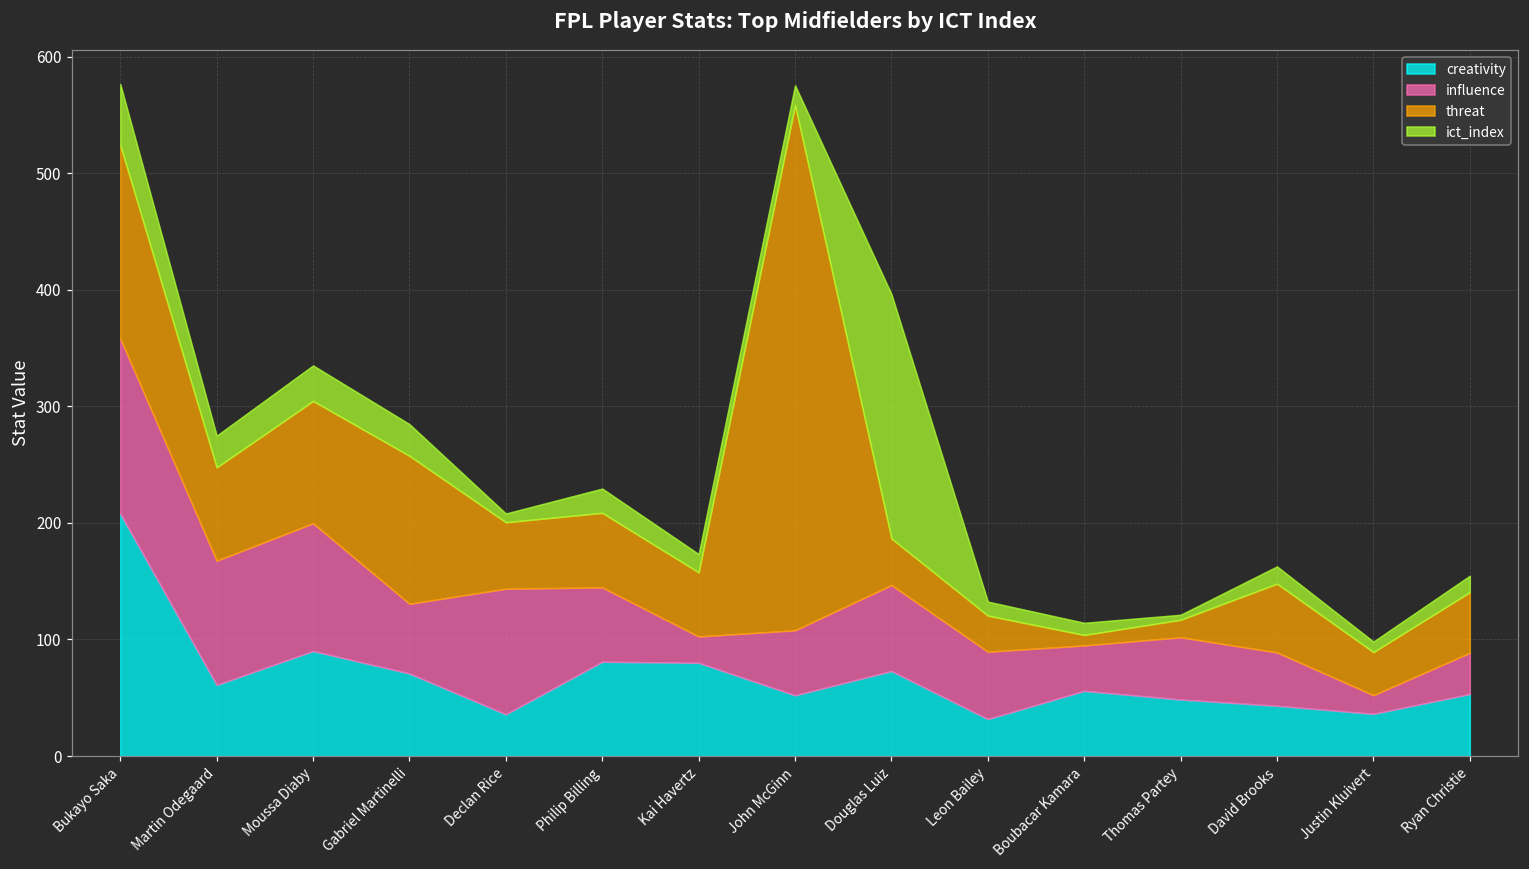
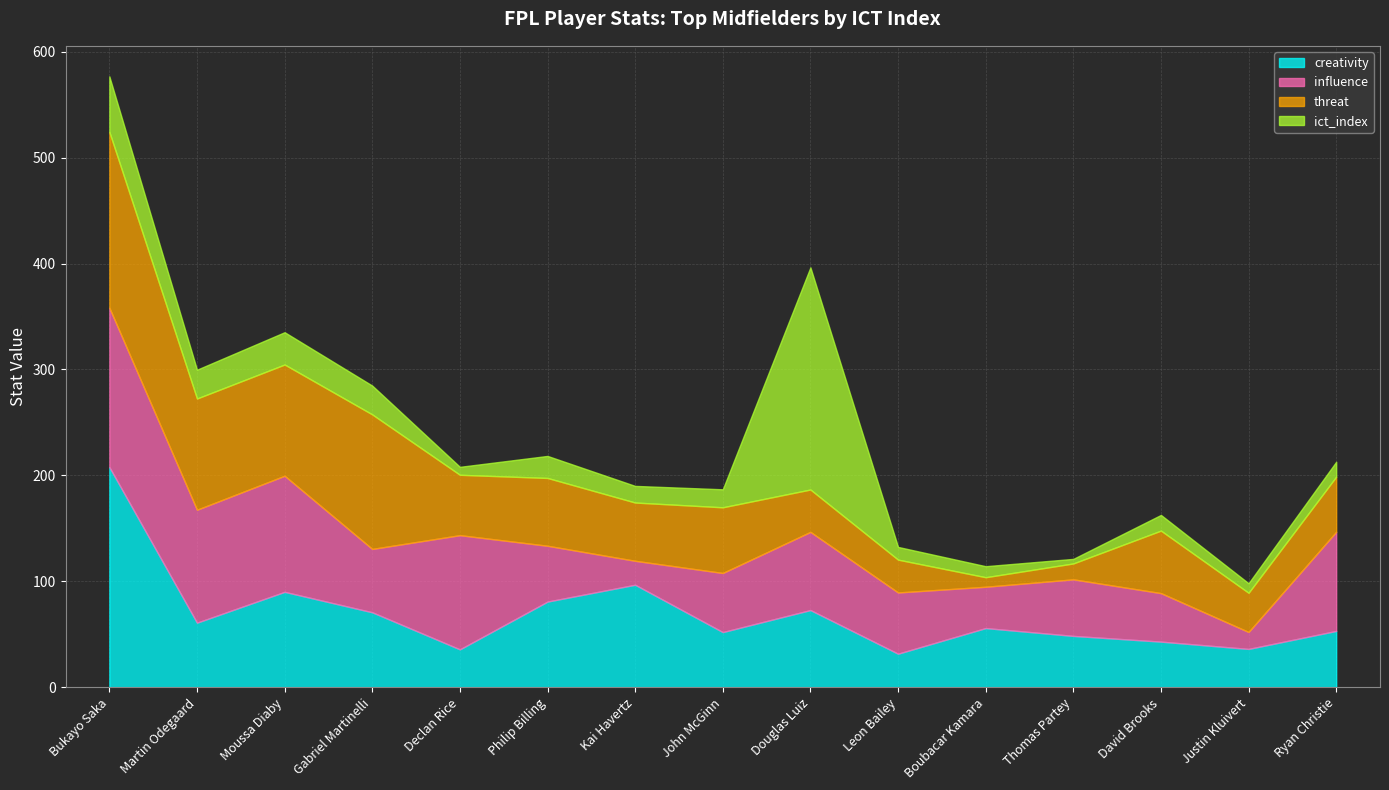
  {
    "creativity": {
      "Bukayo Saka": 208,
      "Martin Odegaard": 61,
      "Moussa Diaby": 90,
      "Gabriel Martinelli": 71,
      "Declan Rice": 36,
      "Philip Billing": 81,
-     "Kai Havertz": 80,
+     "Kai Havertz": 97,
      "John McGinn": 52,
      "Douglas Luiz": 73,
      "Leon Bailey": 32,
      "Boubacar Kamara": 56,
      "Thomas Partey": 49,
      "David Brooks": 43,
      "Justin Kluivert": 36,
      "Ryan Christie": 53
    },
    "influence": {
      "Bukayo Saka": 150,
      "Martin Odegaard": 107,
      "Moussa Diaby": 110,
      "Gabriel Martinelli": 60,
      "Declan Rice": 108,
-     "Philip Billing": 64,
+     "Philip Billing": 53,
      "Kai Havertz": 23,
      "John McGinn": 56,
      "Douglas Luiz": 74,
      "Leon Bailey": 58,
      "Boubacar Kamara": 39,
      "Thomas Partey": 53,
      "David Brooks": 46,
      "Justin Kluivert": 16,
-     "Ryan Christie": 35
+     "Ryan Christie": 94
    },
    "threat": {
      "Bukayo Saka": 166,
-     "Martin Odegaard": 80,
+     "Martin Odegaard": 105,
      "Moussa Diaby": 105,
      "Gabriel Martinelli": 127,
      "Declan Rice": 57,
      "Philip Billing": 64,
      "Kai Havertz": 55,
-     "John McGinn": 451,
+     "John McGinn": 62,
      "Douglas Luiz": 40,
      "Leon Bailey": 31,
      "Boubacar Kamara": 9,
      "Thomas Partey": 15,
      "David Brooks": 59,
      "Justin Kluivert": 37,
      "Ryan Christie": 52
    },
    "ict_index": {
      "Bukayo Saka": 52,
      "Martin Odegaard": 27,
      "Moussa Diaby": 31,
      "Gabriel Martinelli": 27,
      "Declan Rice": 8,
      "Philip Billing": 21,
      "Kai Havertz": 16,
      "John McGinn": 17,
      "Douglas Luiz": 210,
      "Leon Bailey": 12,
      "Boubacar Kamara": 10,
      "Thomas Partey": 4,
      "David Brooks": 15,
      "Justin Kluivert": 9,
      "Ryan Christie": 14
    }
  }
